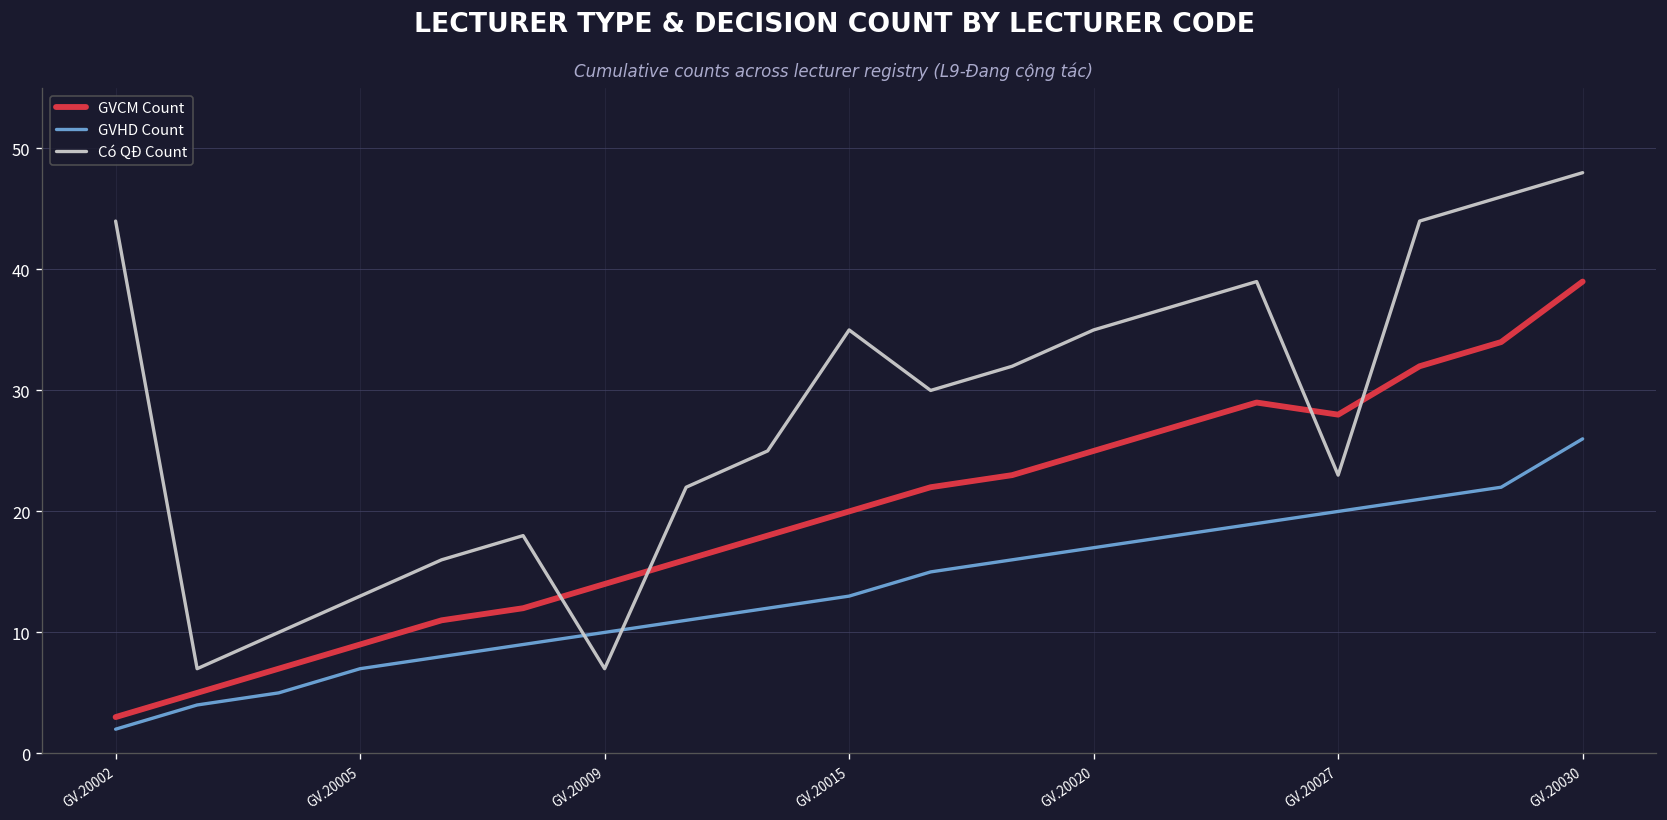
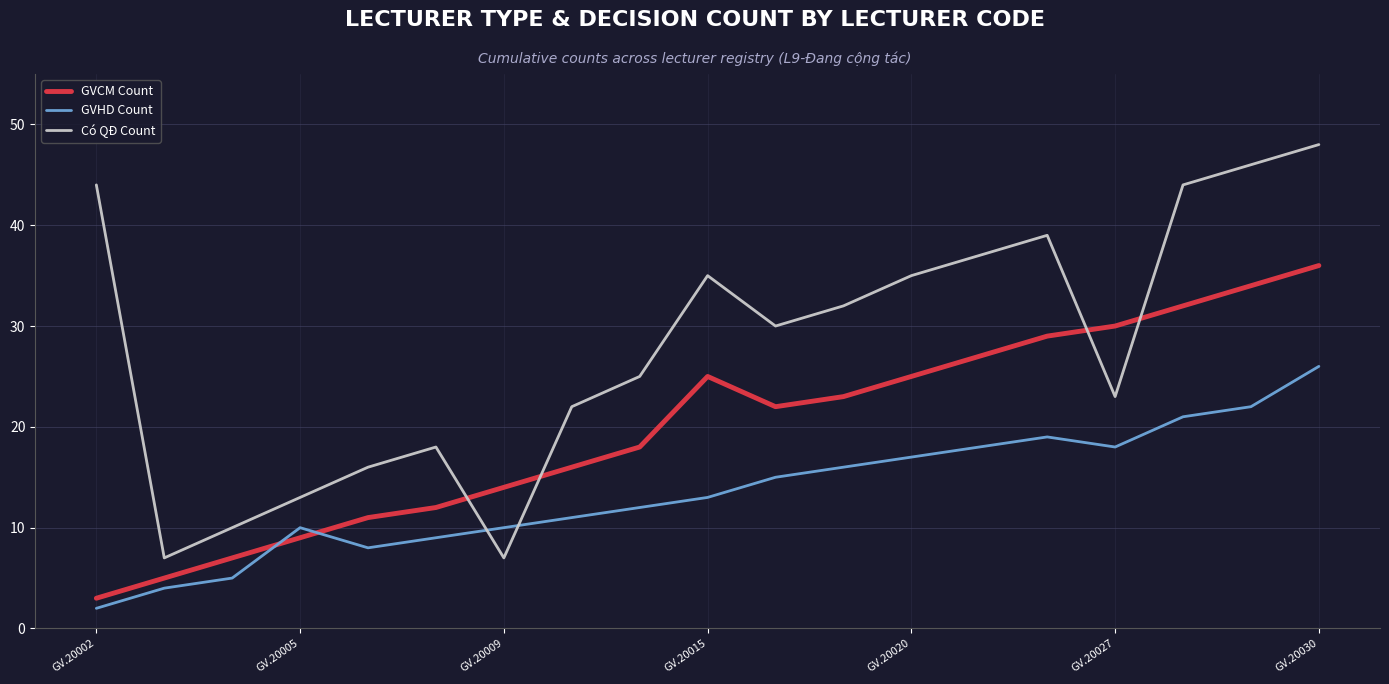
  {
    "GVCM Count": {
      "GV.20002": 3,
      "GV.20005": 9,
      "GV.20009": 14,
-     "GV.20015": 20,
+     "GV.20015": 25,
      "GV.20020": 25,
-     "GV.20027": 28,
-     "GV.20030": 39
+     "GV.20027": 30,
+     "GV.20030": 36
    },
    "GVHD Count": {
      "GV.20002": 2,
-     "GV.20005": 7,
+     "GV.20005": 10,
      "GV.20009": 10,
      "GV.20015": 13,
      "GV.20020": 17,
-     "GV.20027": 20,
+     "GV.20027": 18,
      "GV.20030": 26
    },
    "Có QĐ Count": {
      "GV.20002": 44,
      "GV.20005": 13,
      "GV.20009": 7,
      "GV.20015": 35,
      "GV.20020": 35,
      "GV.20027": 23,
      "GV.20030": 48
    }
  }
